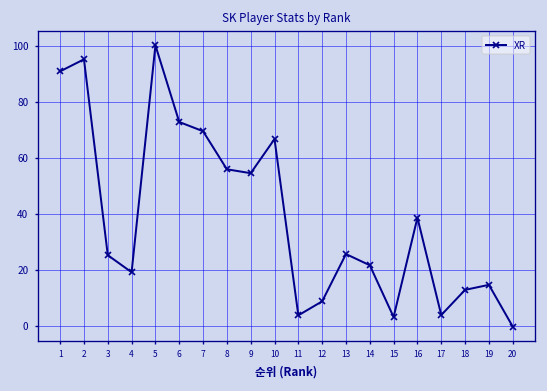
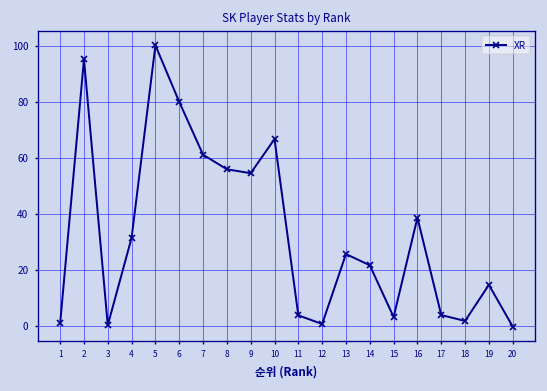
  {
-   "1": 91,
+   "1": 1,
    "2": 95,
-   "3": 25,
-   "4": 19,
+   "3": 0,
+   "4": 31,
    "5": 100,
-   "6": 73,
-   "7": 70,
+   "6": 80,
+   "7": 61,
    "8": 56,
    "9": 55,
    "10": 67,
    "11": 4,
-   "12": 9,
+   "12": 1,
    "13": 26,
    "14": 22,
    "15": 3,
    "16": 39,
    "17": 4,
-   "18": 13,
+   "18": 2,
    "19": 15,
    "20": 0
  }
